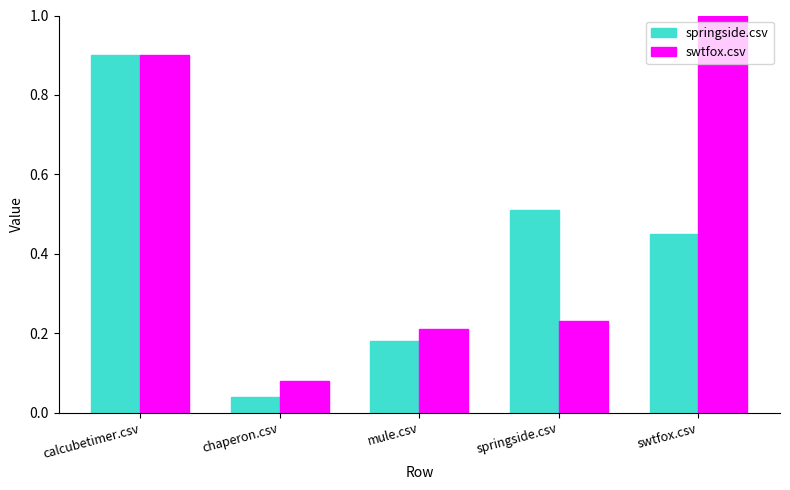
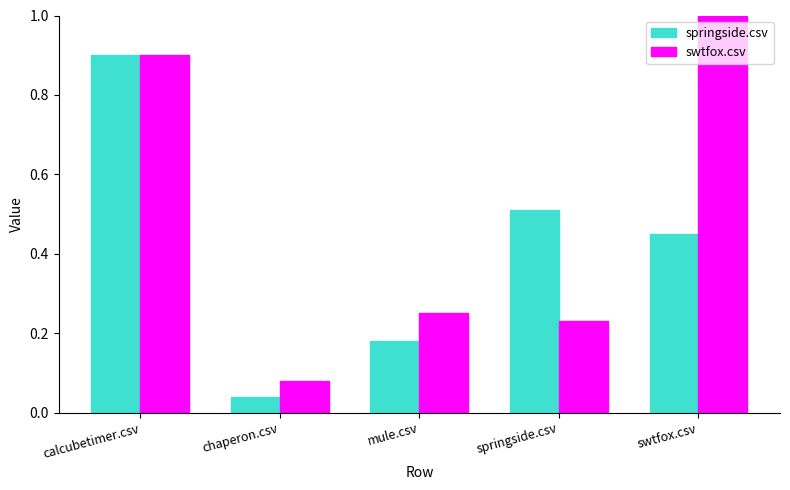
  {
    "springside.csv": {
      "calcubetimer.csv": 0.90,
      "chaperon.csv": 0.04,
      "mule.csv": 0.18,
      "springside.csv": 0.51,
      "swtfox.csv": 0.45
    },
    "swtfox.csv": {
      "calcubetimer.csv": 0.90,
      "chaperon.csv": 0.08,
-     "mule.csv": 0.21,
+     "mule.csv": 0.25,
      "springside.csv": 0.23,
      "swtfox.csv": 1.00
    }
  }
